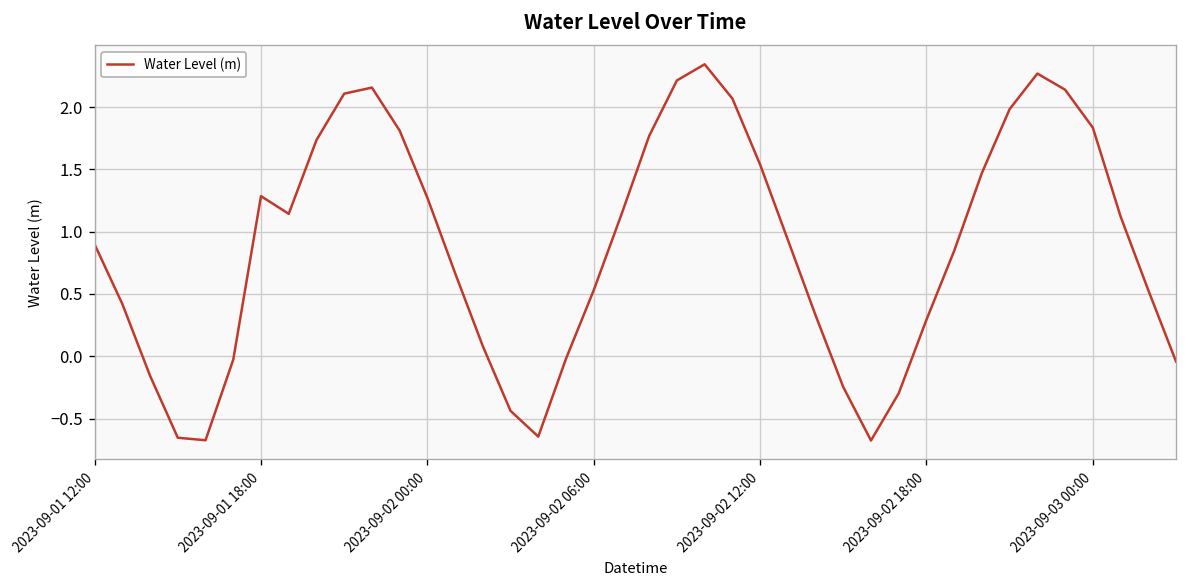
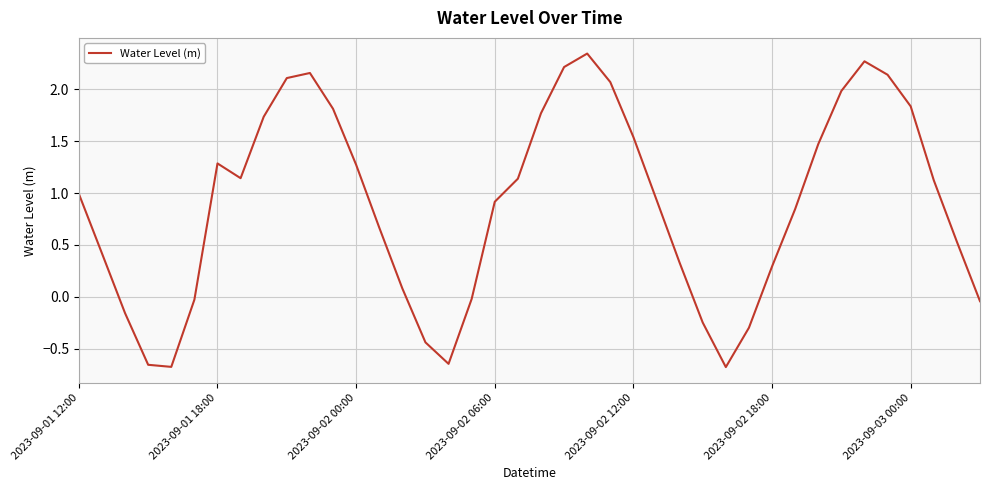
  {
-   "2023-09-01 12:00": 0.90,
+   "2023-09-01 12:00": 0.99,
    "2023-09-01 18:00": 1.29,
    "2023-09-02 00:00": 1.27,
-   "2023-09-02 06:00": 0.53,
+   "2023-09-02 06:00": 0.92,
    "2023-09-02 12:00": 1.54,
    "2023-09-02 18:00": 0.29,
    "2023-09-03 00:00": 1.84
  }
